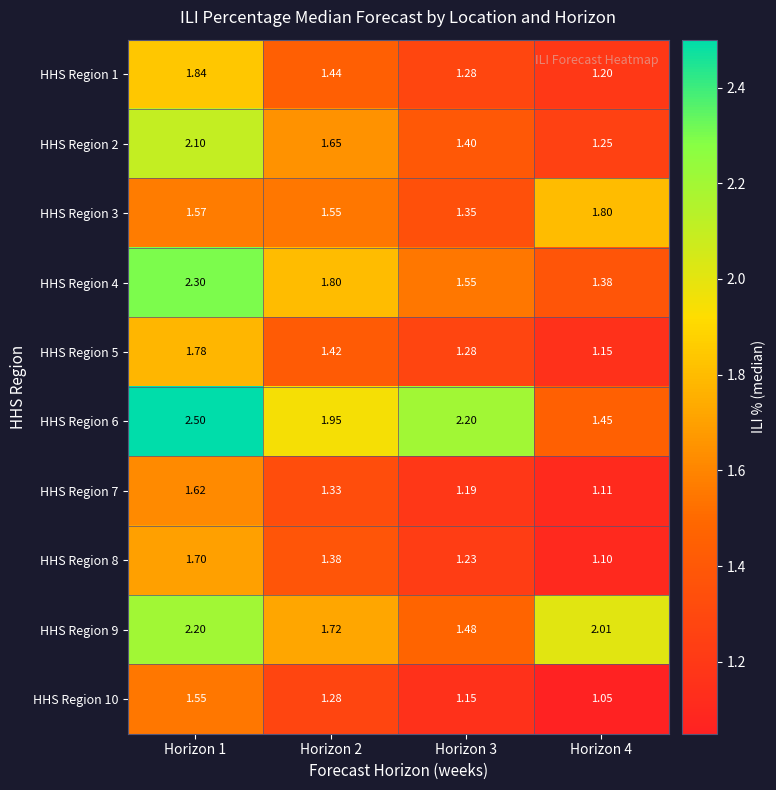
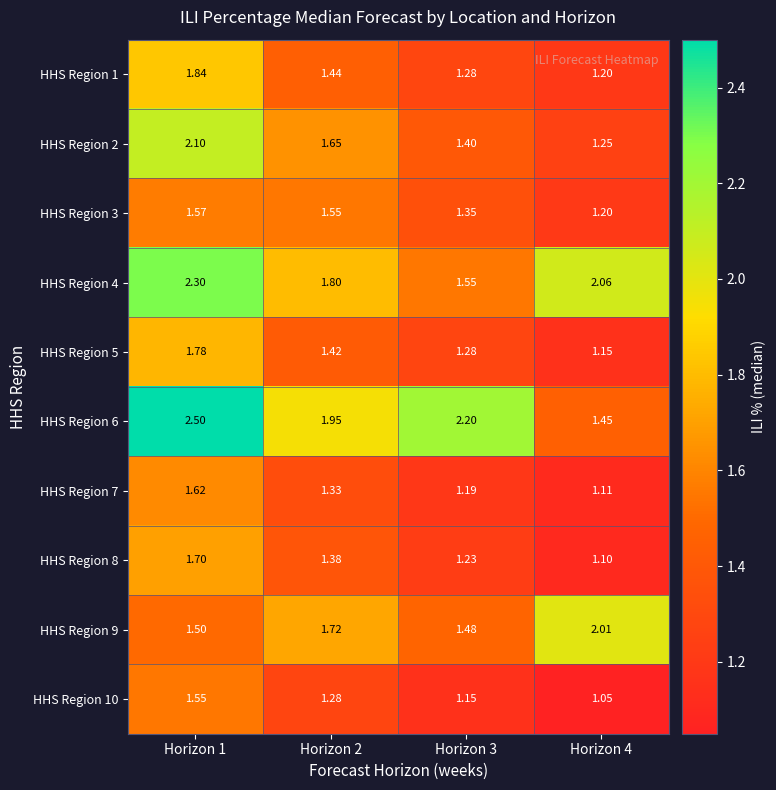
  {
    "HHS Region 1": {
      "Horizon 1": 1.84,
      "Horizon 2": 1.44,
      "Horizon 3": 1.28
    },
    "HHS Region 2": {
      "Horizon 1": 2.10,
      "Horizon 2": 1.65,
      "Horizon 3": 1.40,
      "Horizon 4": 1.25
    },
    "HHS Region 3": {
      "Horizon 1": 1.57,
      "Horizon 2": 1.55,
      "Horizon 3": 1.35,
-     "Horizon 4": 1.80
+     "Horizon 4": 1.20
    },
    "HHS Region 4": {
      "Horizon 1": 2.30,
      "Horizon 2": 1.80,
      "Horizon 3": 1.55,
-     "Horizon 4": 1.38
+     "Horizon 4": 2.06
    },
    "HHS Region 5": {
      "Horizon 1": 1.78,
      "Horizon 2": 1.42,
      "Horizon 3": 1.28,
      "Horizon 4": 1.15
    },
    "HHS Region 6": {
      "Horizon 1": 2.50,
      "Horizon 2": 1.95,
      "Horizon 3": 2.20,
      "Horizon 4": 1.45
    },
    "HHS Region 7": {
      "Horizon 1": 1.62,
      "Horizon 2": 1.33,
      "Horizon 3": 1.19,
      "Horizon 4": 1.11
    },
    "HHS Region 8": {
      "Horizon 1": 1.70,
      "Horizon 2": 1.38,
      "Horizon 3": 1.23,
      "Horizon 4": 1.10
    },
    "HHS Region 9": {
-     "Horizon 1": 2.20,
+     "Horizon 1": 1.50,
      "Horizon 2": 1.72,
      "Horizon 3": 1.48,
      "Horizon 4": 2.01
    },
    "HHS Region 10": {
      "Horizon 1": 1.55,
      "Horizon 2": 1.28,
      "Horizon 3": 1.15,
      "Horizon 4": 1.05
    }
  }
